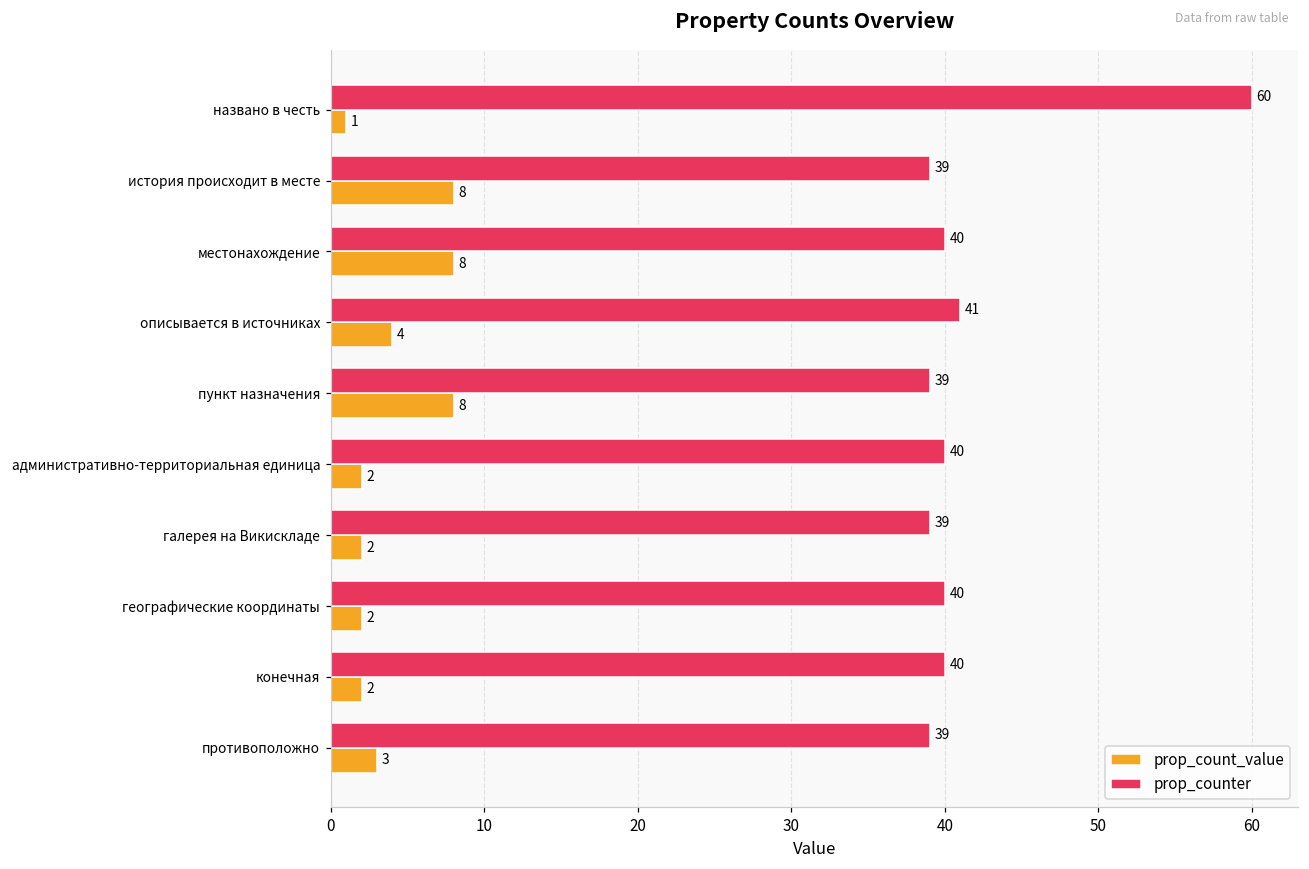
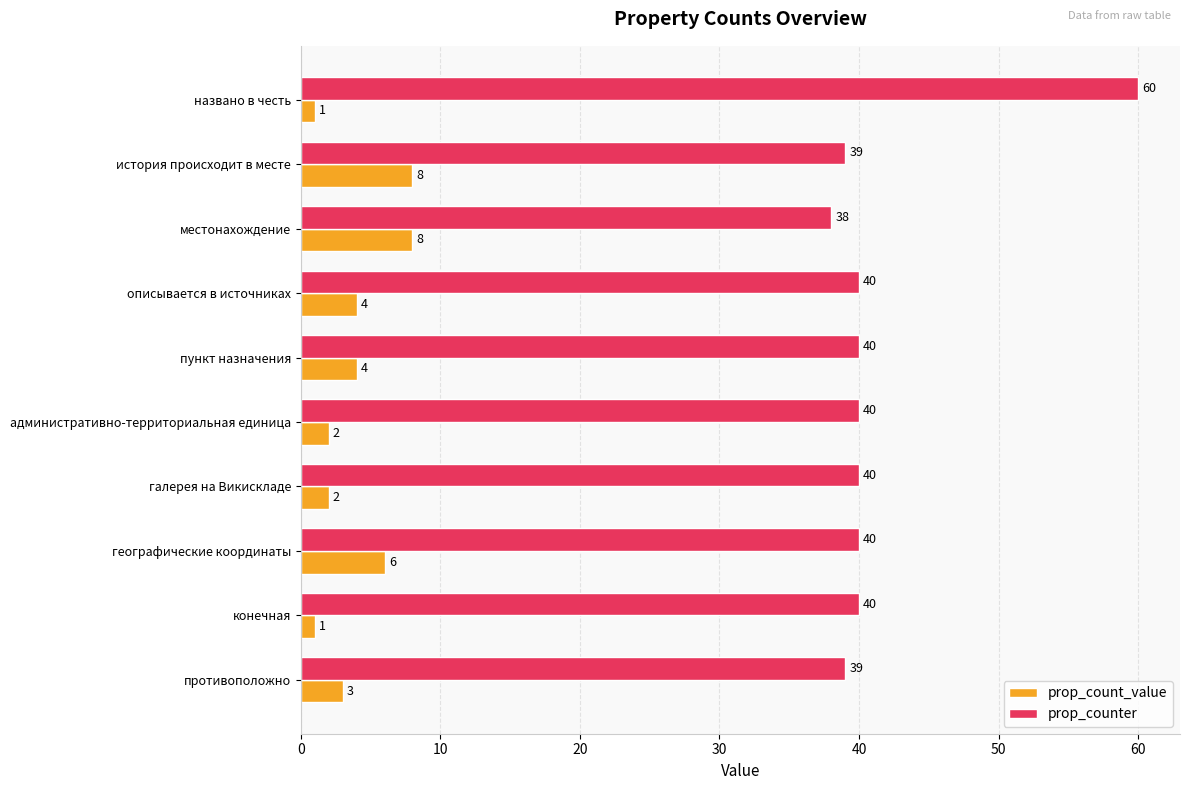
  {
    "prop_count_value": {
      "названо в честь": 1,
      "история происходит в месте": 8,
      "местонахождение": 8,
      "описывается в источниках": 4,
-     "пункт назначения": 8,
+     "пункт назначения": 4,
      "административно-территориальная единица": 2,
      "галерея на Викискладе": 2,
-     "географические координаты": 2,
-     "конечная": 2,
+     "географические координаты": 6,
+     "конечная": 1,
      "противоположно": 3
    },
    "prop_counter": {
      "названо в честь": 60,
      "история происходит в месте": 39,
-     "местонахождение": 40,
-     "описывается в источниках": 41,
-     "пункт назначения": 39,
+     "местонахождение": 38,
+     "описывается в источниках": 40,
+     "пункт назначения": 40,
      "административно-территориальная единица": 40,
-     "галерея на Викискладе": 39,
+     "галерея на Викискладе": 40,
      "географические координаты": 40,
      "конечная": 40,
      "противоположно": 39
    }
  }
